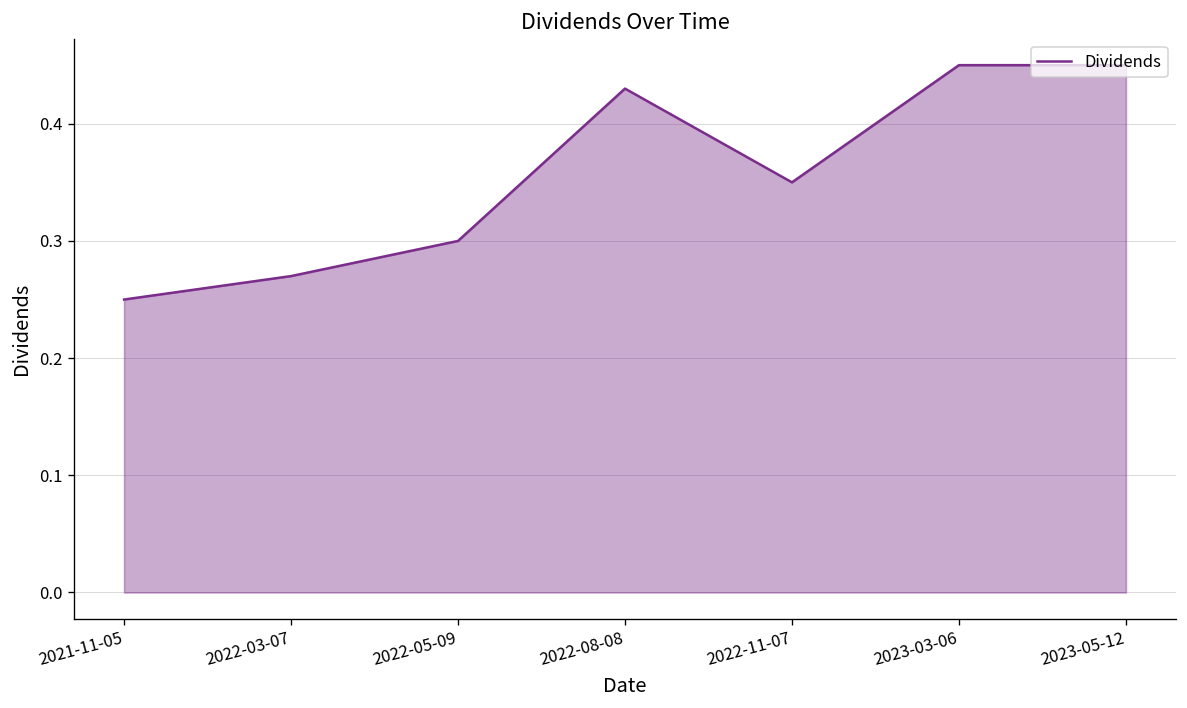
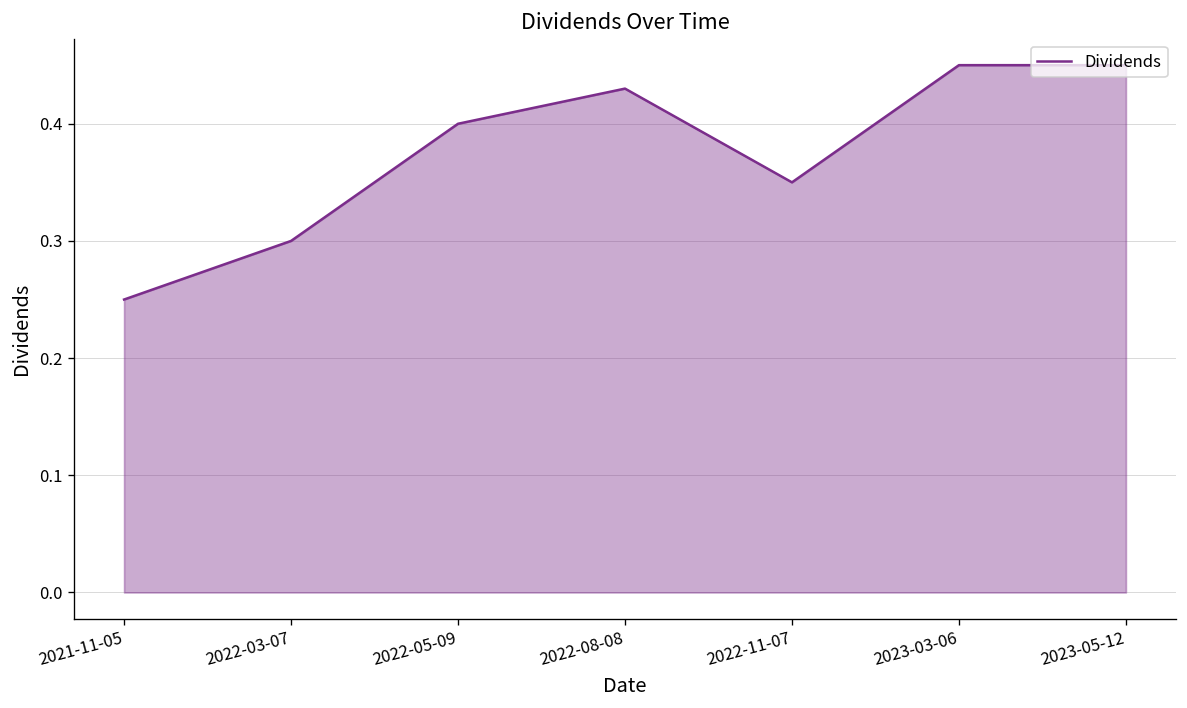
  {
    "2021-11-05": 0.25,
-   "2022-03-07": 0.27,
-   "2022-05-09": 0.3,
+   "2022-03-07": 0.30,
+   "2022-05-09": 0.4,
    "2022-08-08": 0.43,
    "2022-11-07": 0.35,
    "2023-03-06": 0.45
  }
